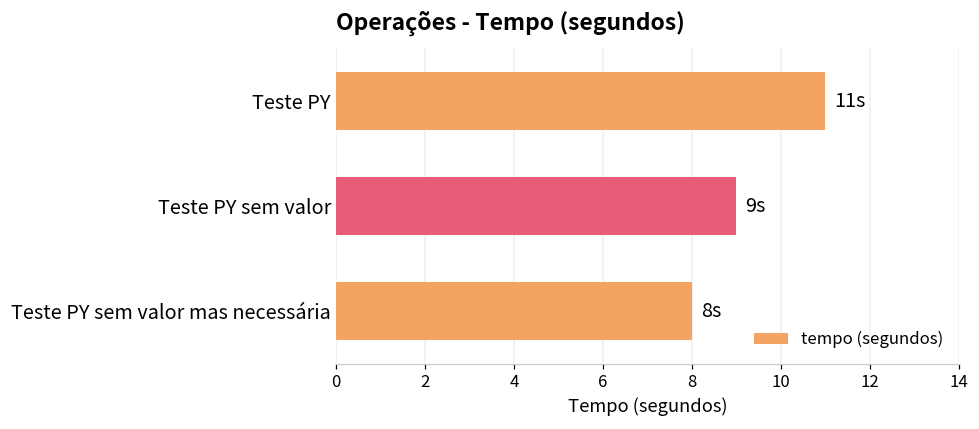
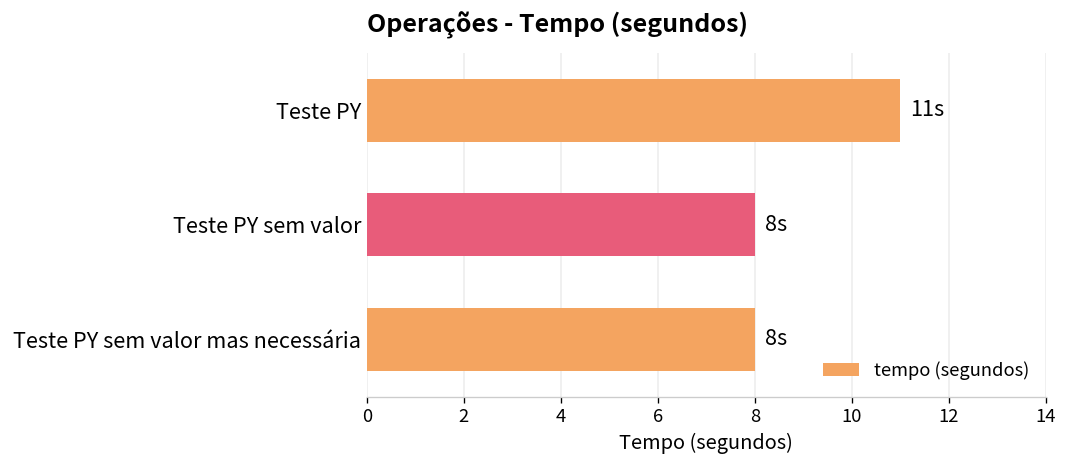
  {
    "Teste PY": "11s",
-   "Teste PY sem valor": "9s",
+   "Teste PY sem valor": "8s",
    "Teste PY sem valor mas necessária": "8s"
  }
